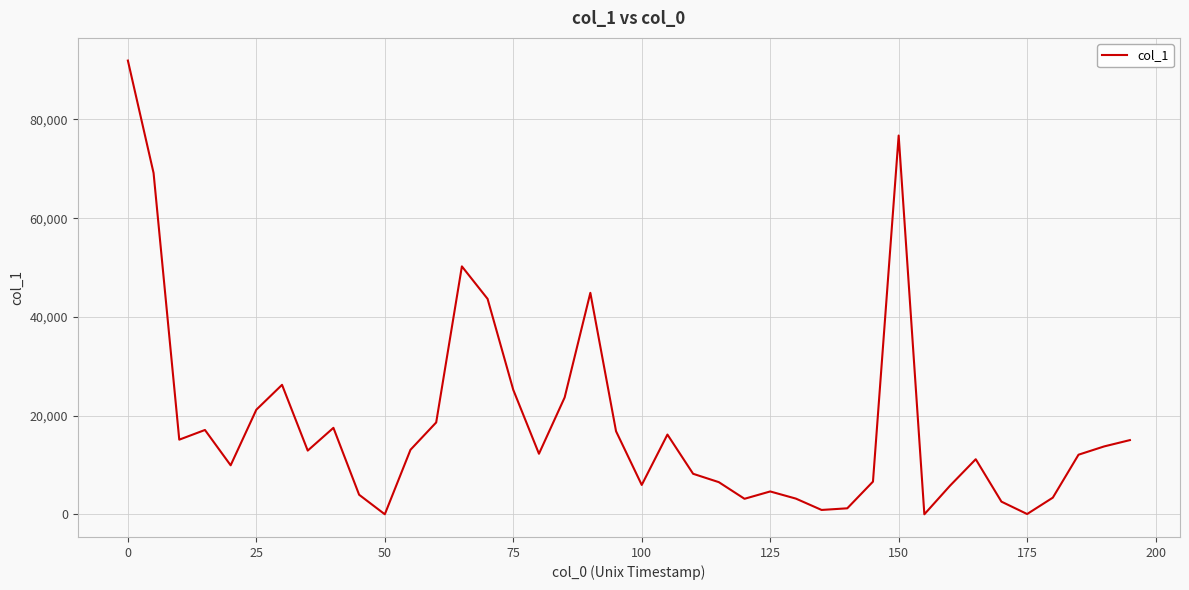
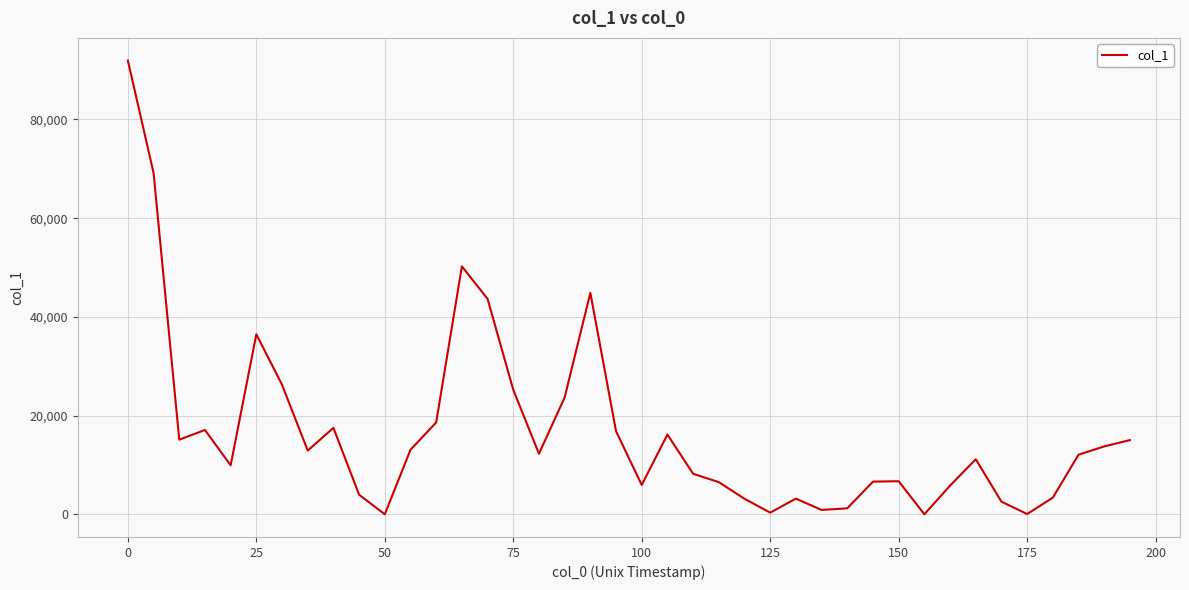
  {
    "0": "92,000",
-   "25": "21,000",
+   "25": "36,000",
    "50": "0",
    "75": "25,000",
    "100": "6,000",
-   "125": "5,000",
-   "150": "77,000",
+   "125": "0",
+   "150": "7,000",
    "175": "0"
  }
